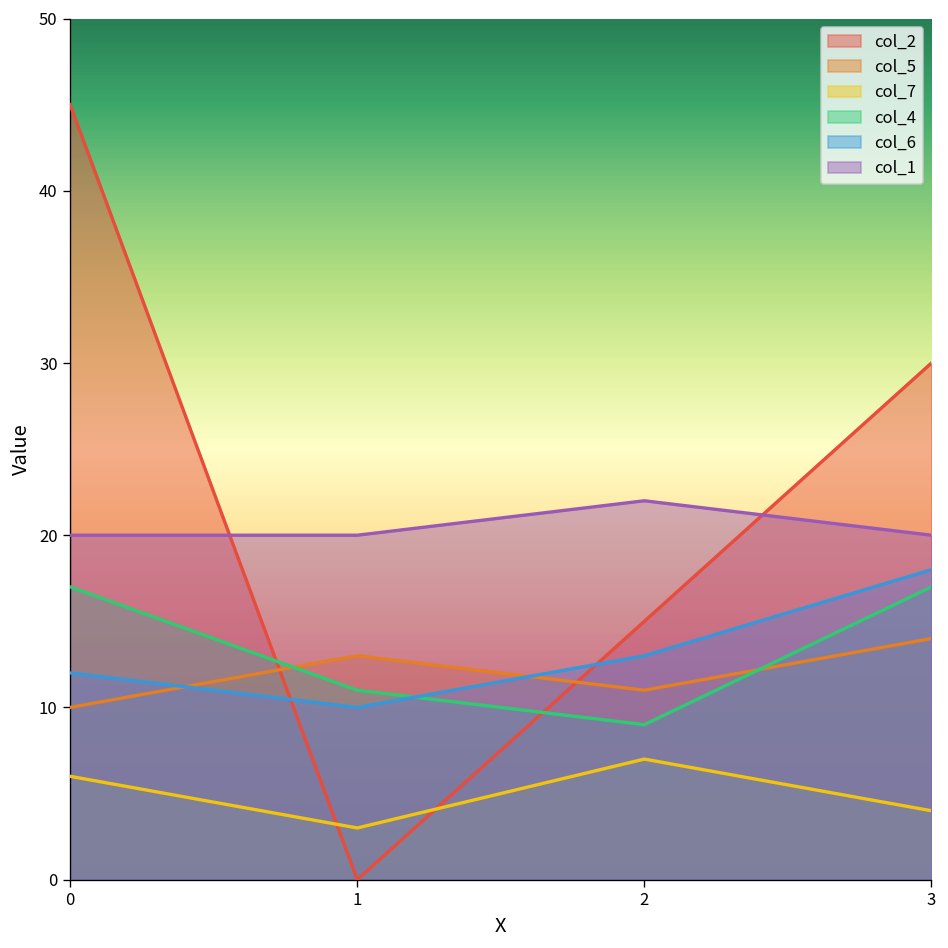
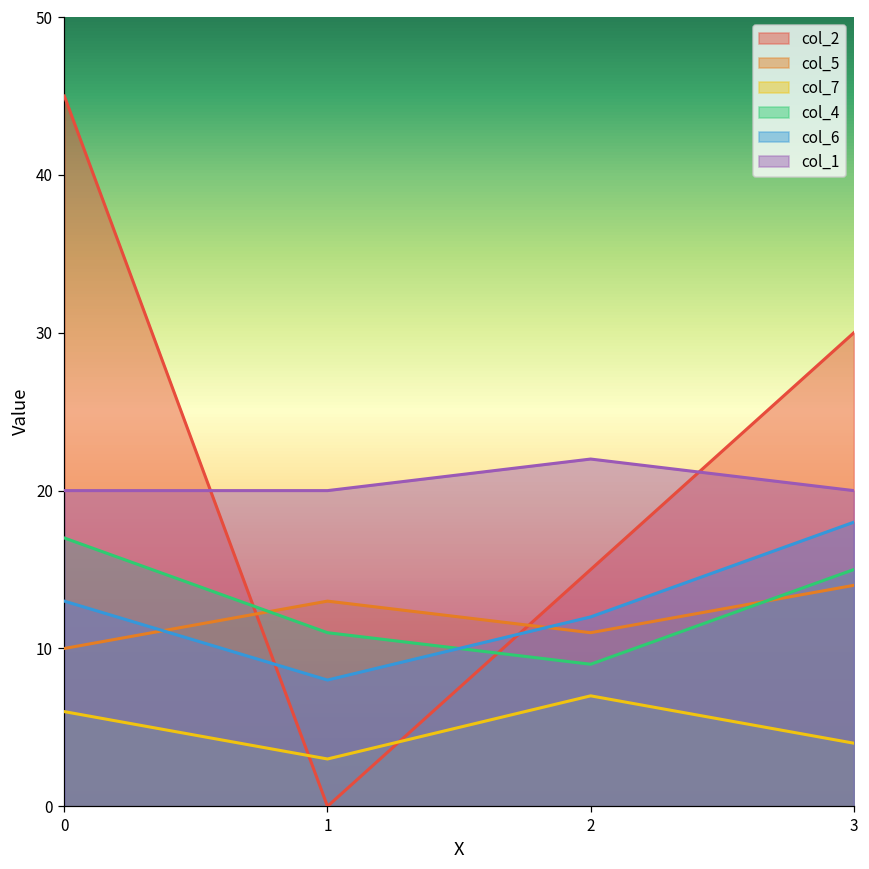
  {
    "col_4": {
      "0": 17,
      "1": 11,
      "2": 9,
-     "3": 17
+     "3": 15
    },
    "col_6": {
-     "0": 12,
-     "1": 10,
-     "2": 13,
+     "0": 13,
+     "1": 8,
+     "2": 12,
      "3": 18
    },
    "col_1": {
      "0": 20,
      "1": 20,
      "2": 22,
      "3": 20
    }
  }
